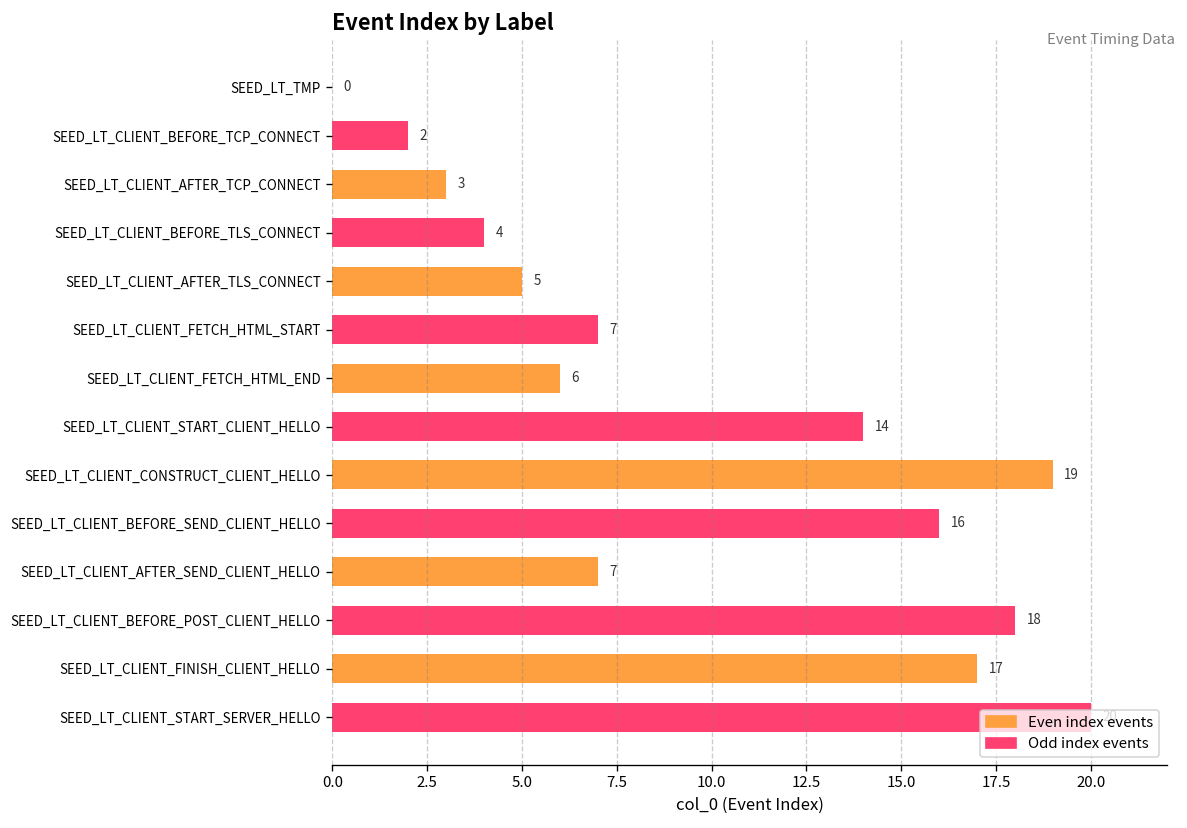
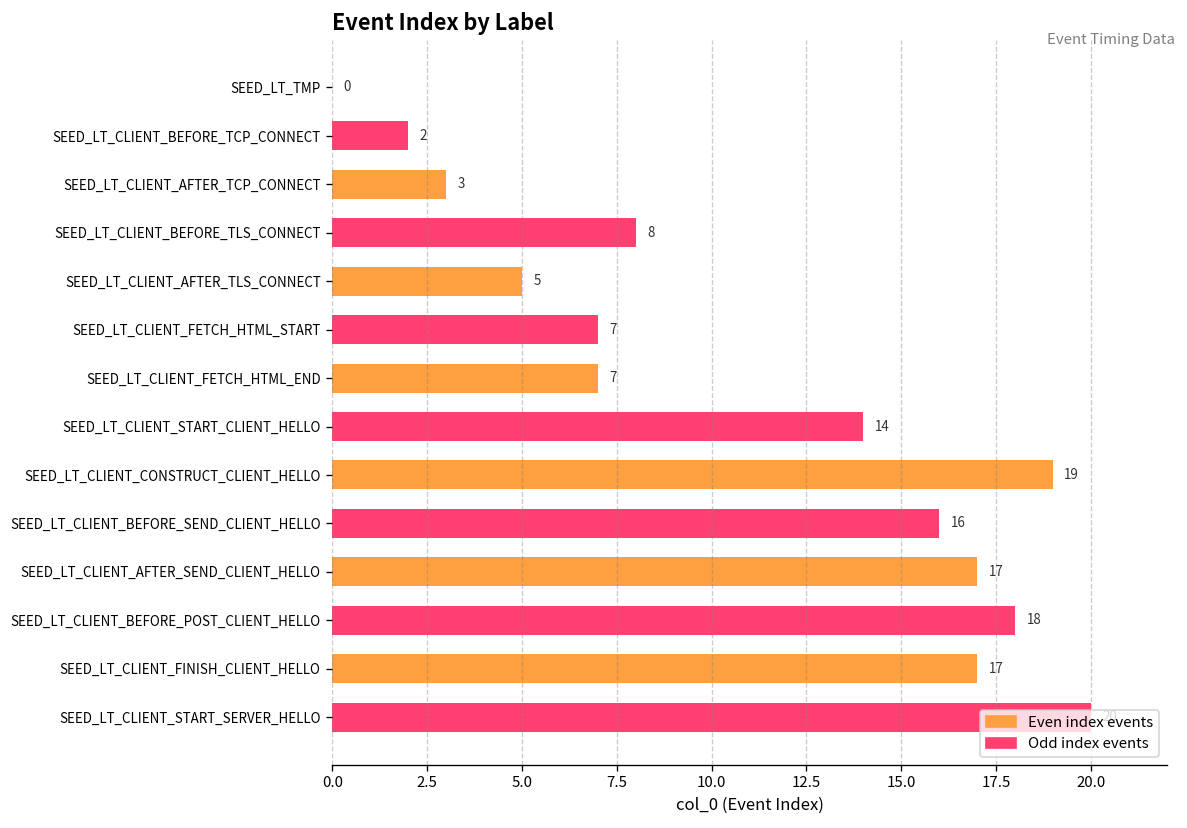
  {
    "SEED_LT_TMP": 0,
    "SEED_LT_CLIENT_BEFORE_TCP_CONNECT": 2,
    "SEED_LT_CLIENT_AFTER_TCP_CONNECT": 3,
-   "SEED_LT_CLIENT_BEFORE_TLS_CONNECT": 4,
+   "SEED_LT_CLIENT_BEFORE_TLS_CONNECT": 8,
    "SEED_LT_CLIENT_AFTER_TLS_CONNECT": 5,
    "SEED_LT_CLIENT_FETCH_HTML_START": 7,
-   "SEED_LT_CLIENT_FETCH_HTML_END": 6,
+   "SEED_LT_CLIENT_FETCH_HTML_END": 7,
    "SEED_LT_CLIENT_START_CLIENT_HELLO": 14,
    "SEED_LT_CLIENT_CONSTRUCT_CLIENT_HELLO": 19,
    "SEED_LT_CLIENT_BEFORE_SEND_CLIENT_HELLO": 16,
-   "SEED_LT_CLIENT_AFTER_SEND_CLIENT_HELLO": 7,
+   "SEED_LT_CLIENT_AFTER_SEND_CLIENT_HELLO": 17,
    "SEED_LT_CLIENT_BEFORE_POST_CLIENT_HELLO": 18,
    "SEED_LT_CLIENT_FINISH_CLIENT_HELLO": 17
  }
